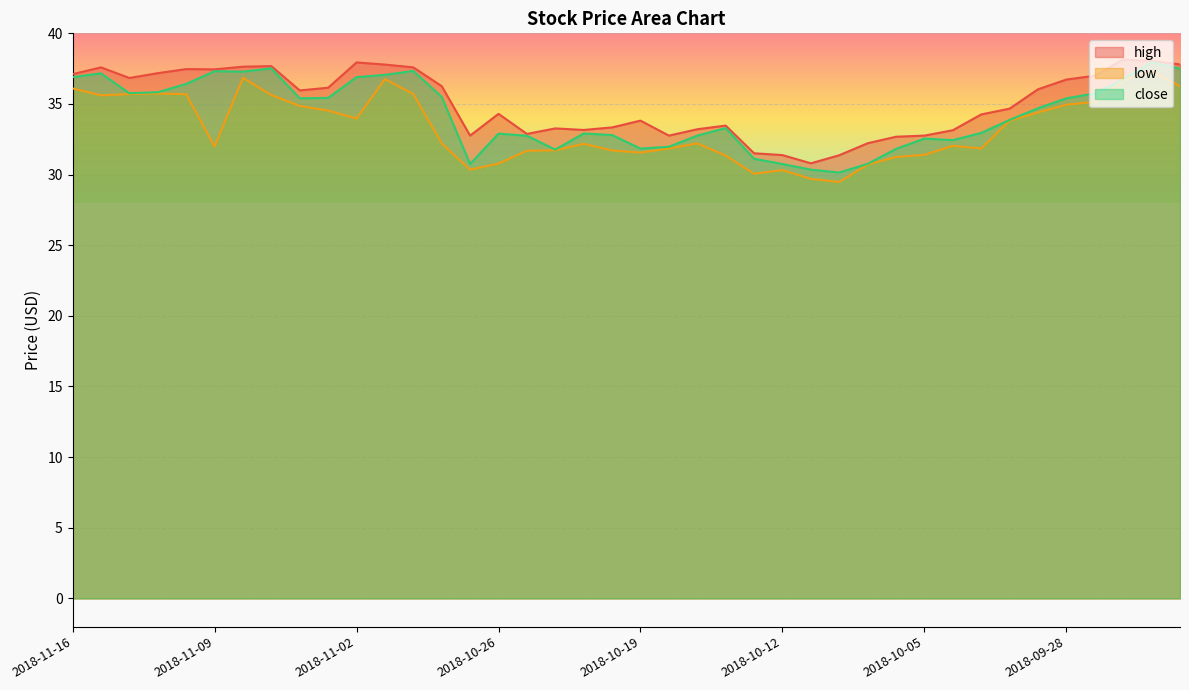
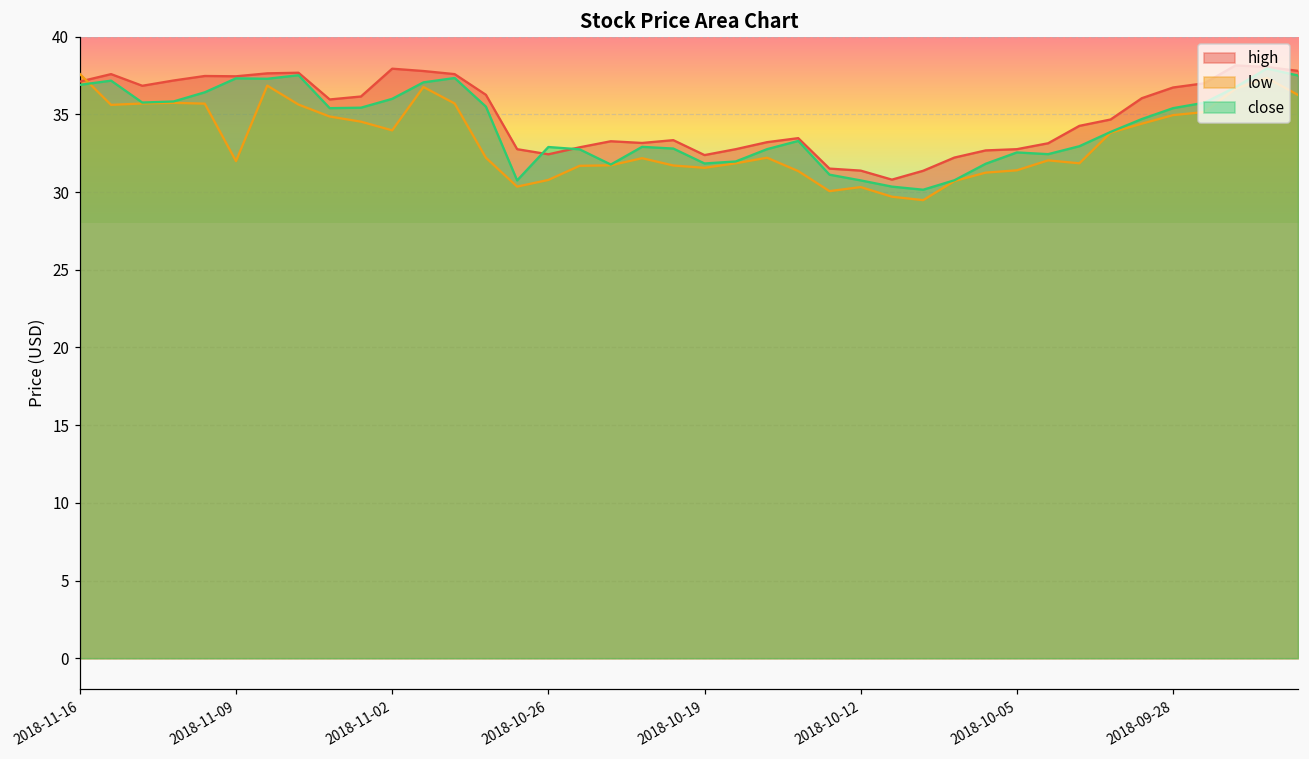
  {
    "high": {
      "2018-11-16": 37.1,
      "2018-11-02": 37.9,
-     "2018-10-26": 34.3,
-     "2018-10-19": 33.8,
+     "2018-10-26": 32.4,
+     "2018-10-19": 32.4,
      "2018-10-12": 31.4,
      "2018-10-05": 32.8,
      "2018-09-28": 36.7
    },
    "low": {
-     "2018-11-16": 36.1,
+     "2018-11-16": 37.6,
      "2018-11-09": 32.0,
      "2018-11-02": 34.0,
      "2018-10-26": 30.8,
      "2018-10-19": 31.6,
      "2018-10-12": 30.3,
      "2018-10-05": 31.4,
      "2018-09-28": 35.0
    },
    "close": {
      "2018-11-16": 36.9,
-     "2018-11-02": 36.9,
+     "2018-11-02": 36.0,
      "2018-10-26": 32.9,
      "2018-10-19": 31.8,
      "2018-10-12": 30.8,
      "2018-10-05": 32.6,
      "2018-09-28": 35.4
    }
  }
